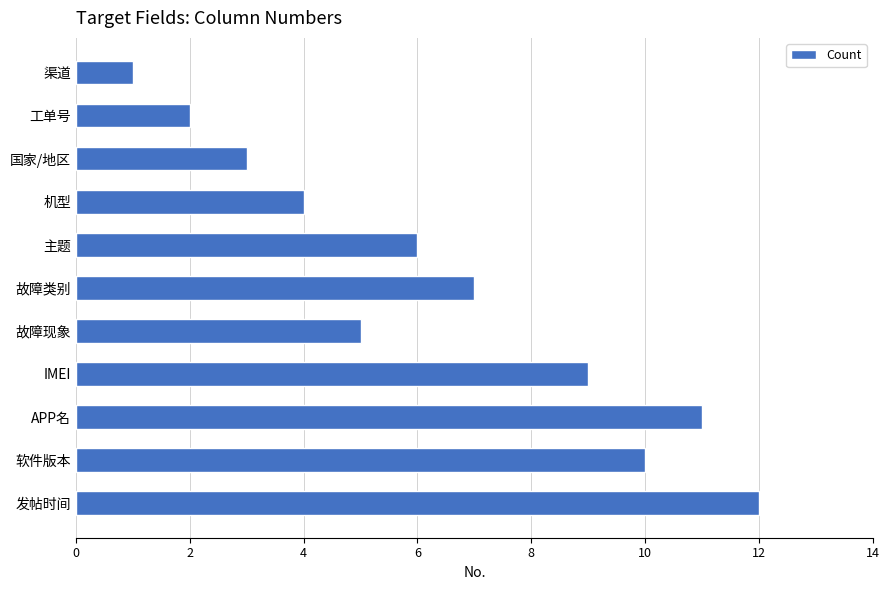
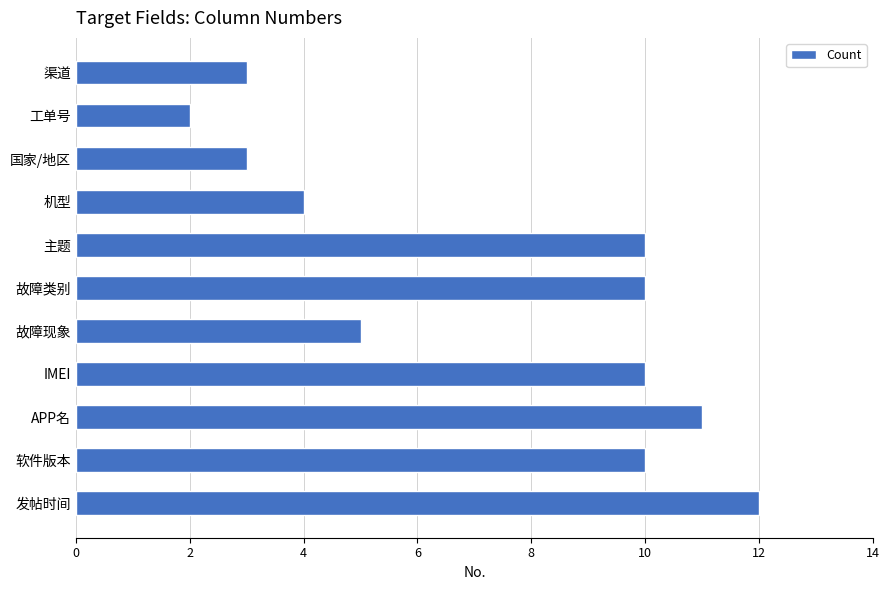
  {
-   "渠道": 1,
+   "渠道": 3,
    "工单号": 2,
    "国家/地区": 3,
    "机型": 4,
-   "主题": 6,
-   "故障类别": 7,
+   "主题": 10,
+   "故障类别": 10,
    "故障现象": 5,
-   "IMEI": 9,
+   "IMEI": 10,
    "APP名": 11,
    "软件版本": 10,
    "发帖时间": 12
  }
